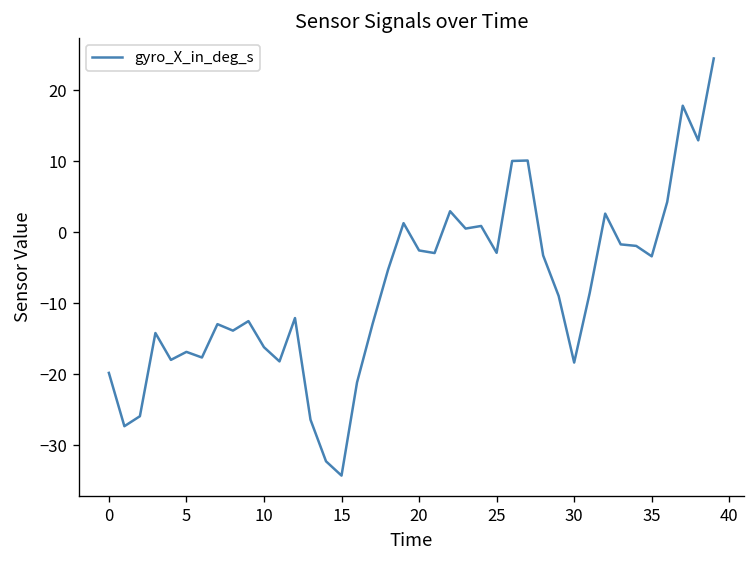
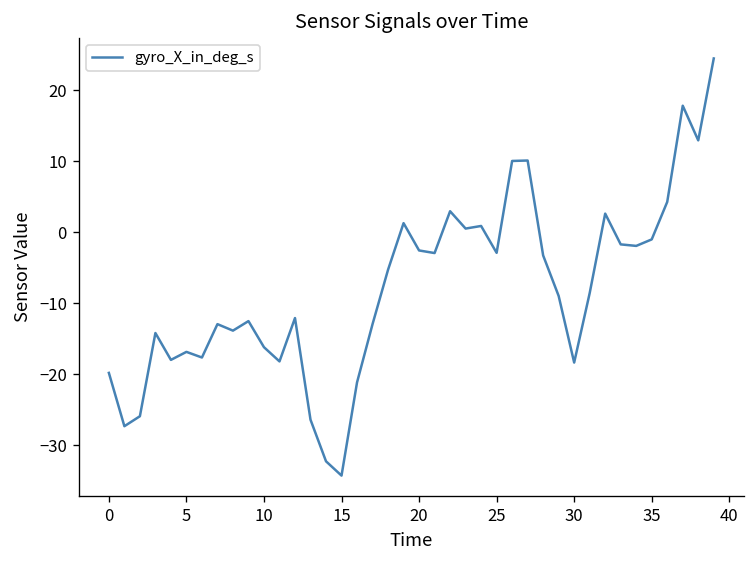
  {
    "0": -20,
    "5": -17,
    "10": -16,
    "15": -34,
    "20": -3,
    "25": -3,
    "30": -18,
-   "35": -3
+   "35": -1
  }
